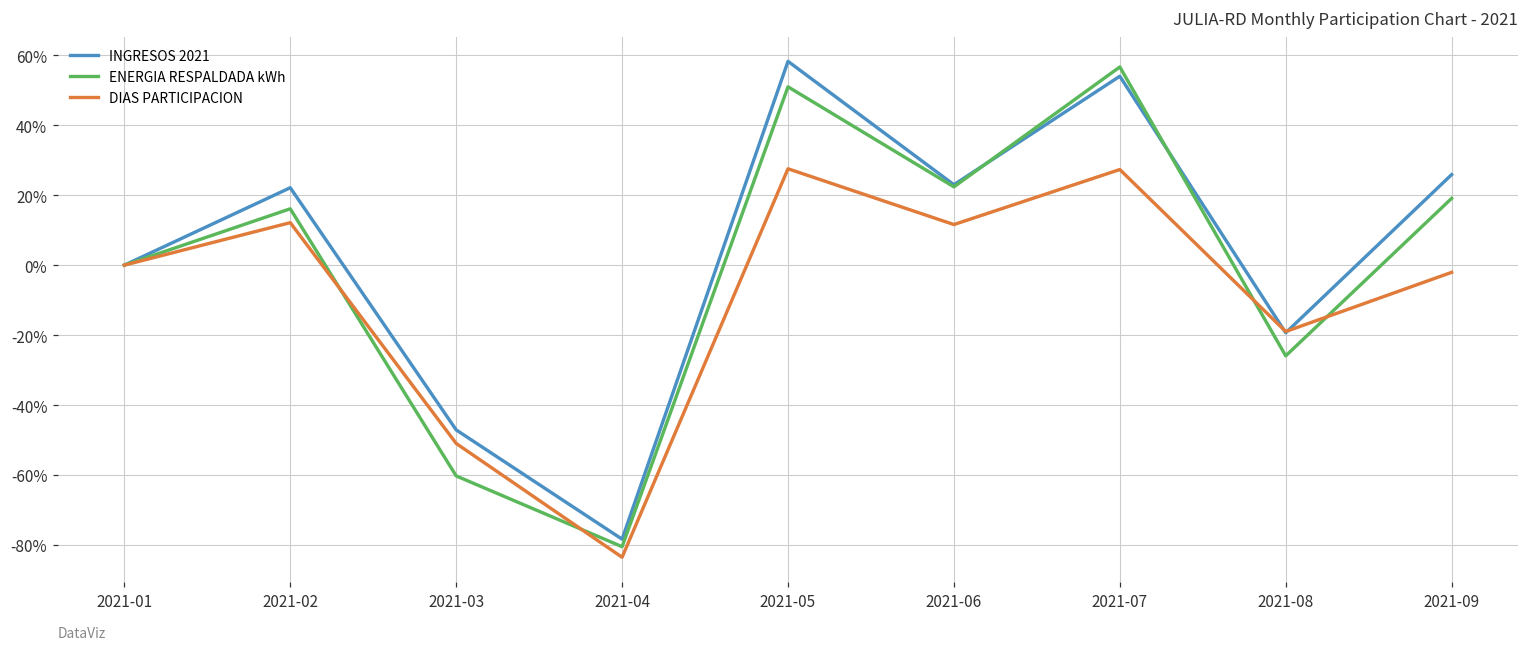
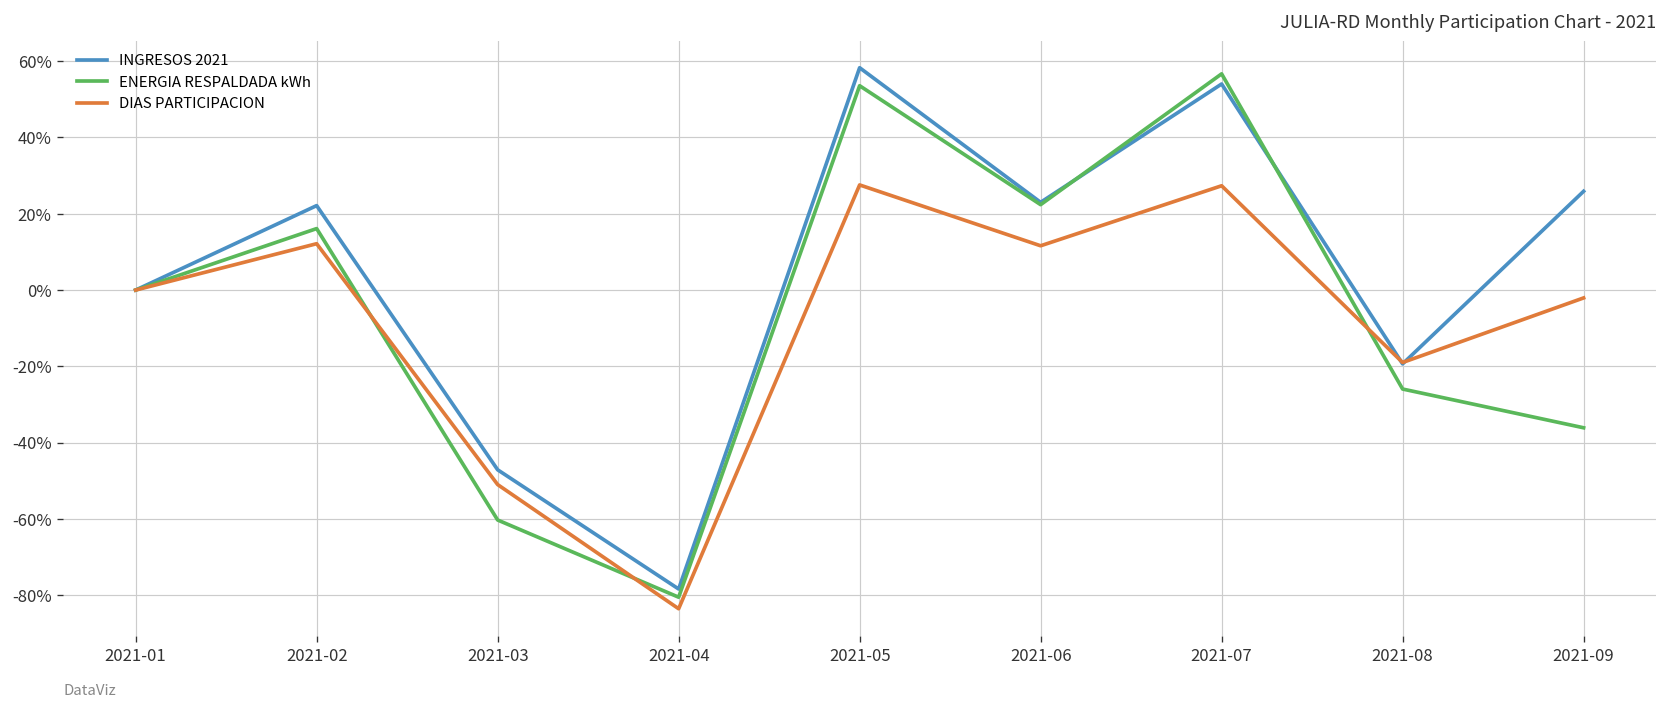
  {
    "INGRESOS 2021": {
      "2021-02": "22%",
      "2021-03": "-47%",
      "2021-04": "-78%",
      "2021-05": "58%",
      "2021-07": "54%",
      "2021-09": "26%"
    },
    "ENERGIA RESPALDADA kWh": {
      "2021-02": "16%",
      "2021-03": "-60%",
      "2021-04": "-80%",
-     "2021-05": "51%",
+     "2021-05": "54%",
      "2021-07": "57%",
      "2021-08": "-26%",
-     "2021-09": "19%"
+     "2021-09": "-36%"
    },
    "DIAS PARTICIPACION": {
      "2021-02": "12%",
      "2021-03": "-51%",
      "2021-04": "-84%",
      "2021-05": "28%",
      "2021-06": "12%",
      "2021-07": "27%",
      "2021-09": "-2%"
    }
  }
